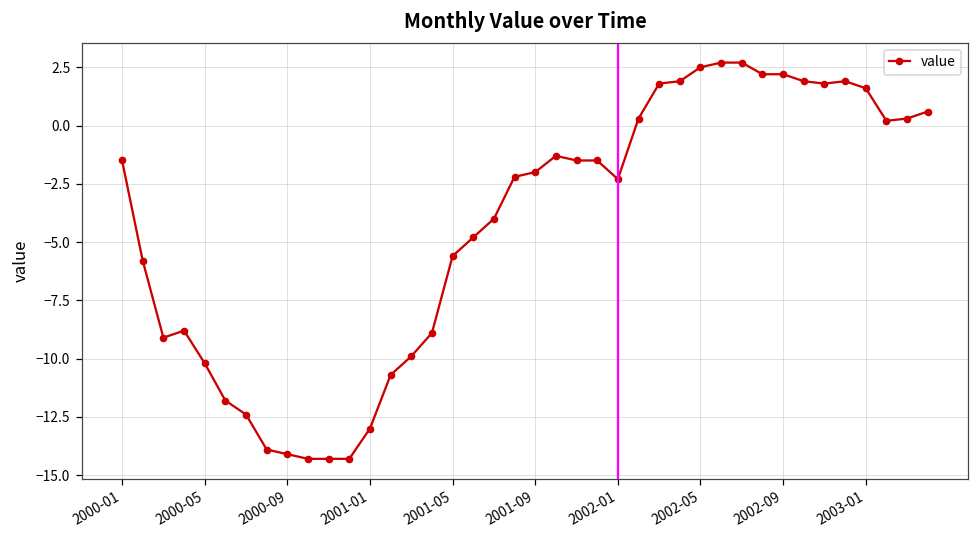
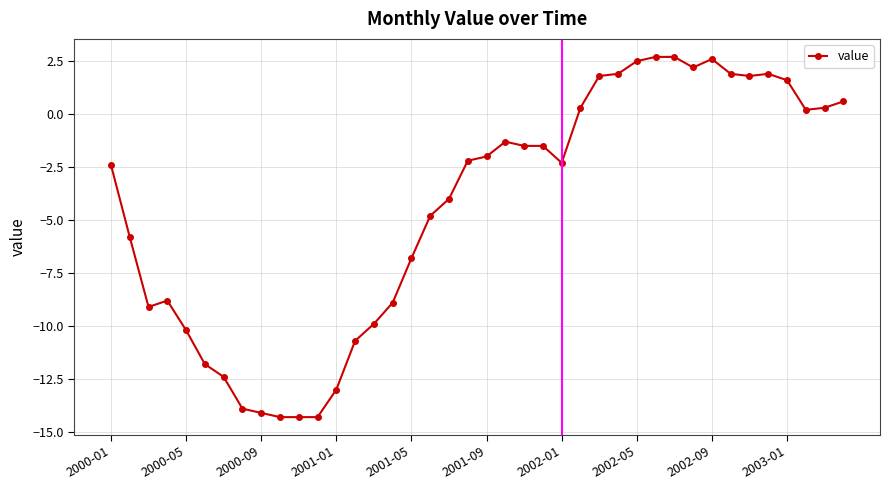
  {
-   "2000-01": -1.5,
+   "2000-01": -2.4,
    "2000-05": -10.2,
    "2000-09": -14.1,
    "2001-01": -13.0,
-   "2001-05": -5.6,
+   "2001-05": -6.8,
    "2001-09": -2.0,
    "2002-01": -2.3,
    "2002-05": 2.5,
-   "2002-09": 2.2,
+   "2002-09": 2.6,
    "2003-01": 1.6
  }
